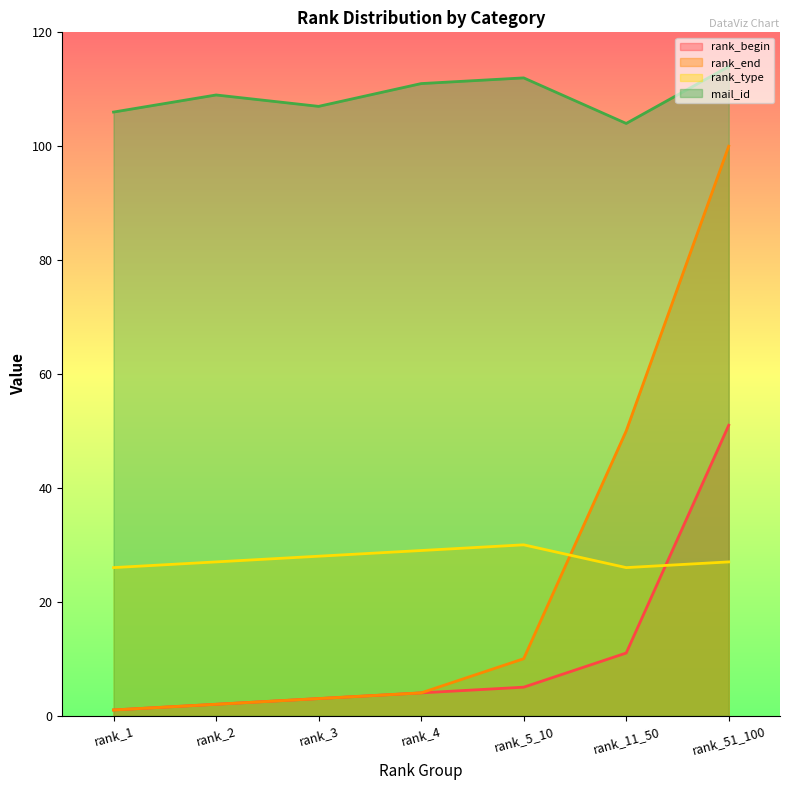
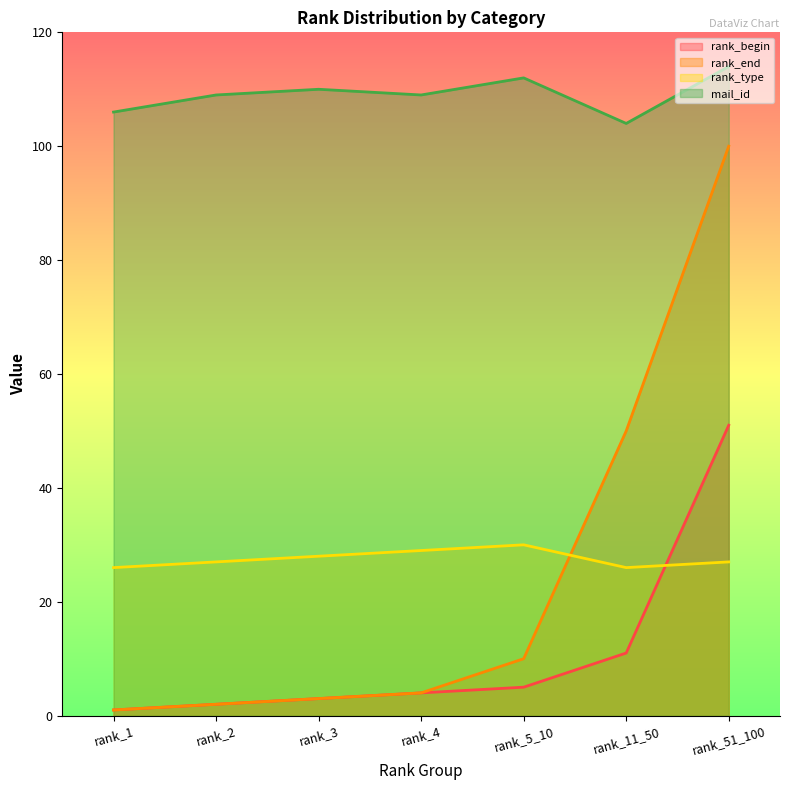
  {
    "mail_id": {
      "rank_1": 106,
      "rank_2": 109,
-     "rank_3": 107,
-     "rank_4": 111,
+     "rank_3": 110,
+     "rank_4": 109,
      "rank_5_10": 112,
      "rank_11_50": 104
    }
  }
